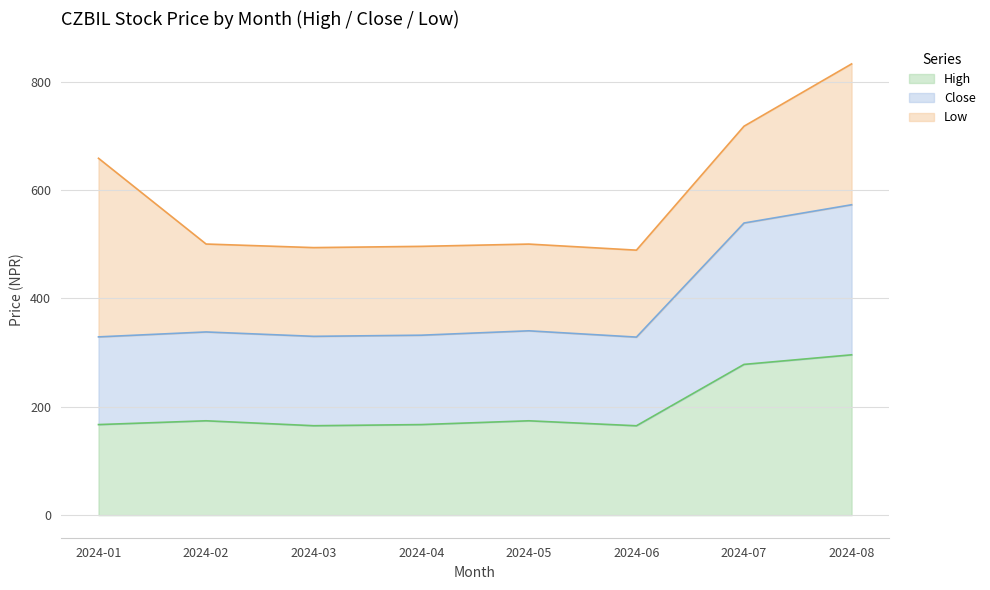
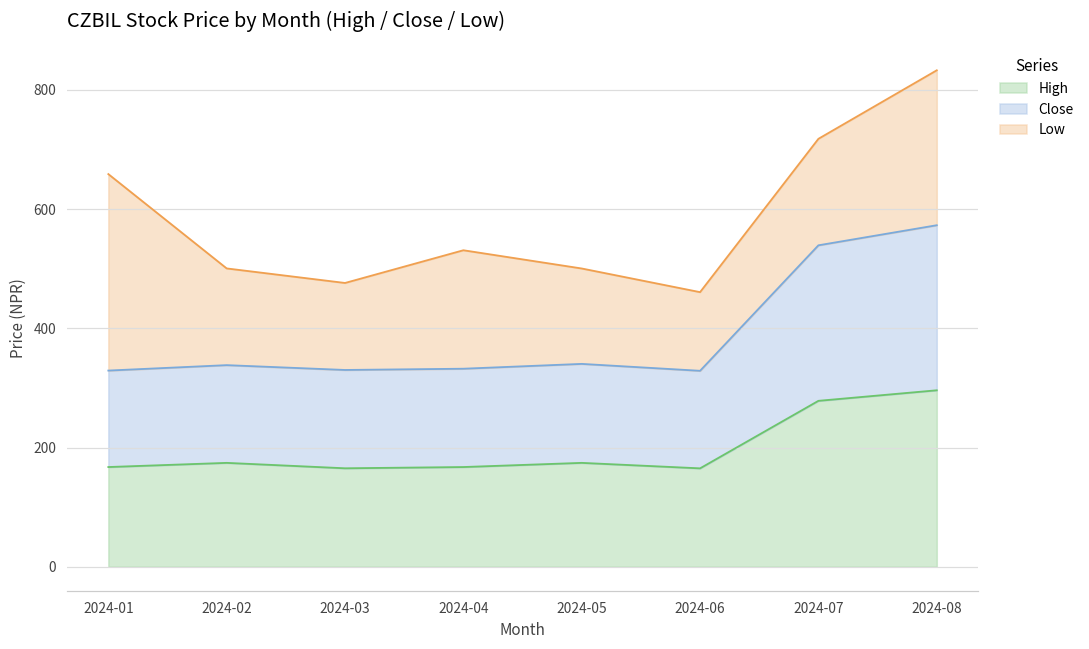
  {
    "Low": {
      "2024-01": 330,
      "2024-02": 160,
-     "2024-03": 160,
-     "2024-04": 160,
+     "2024-03": 150,
+     "2024-04": 200,
      "2024-05": 160,
-     "2024-06": 160,
+     "2024-06": 130,
      "2024-07": 180,
      "2024-08": 260
    }
  }
